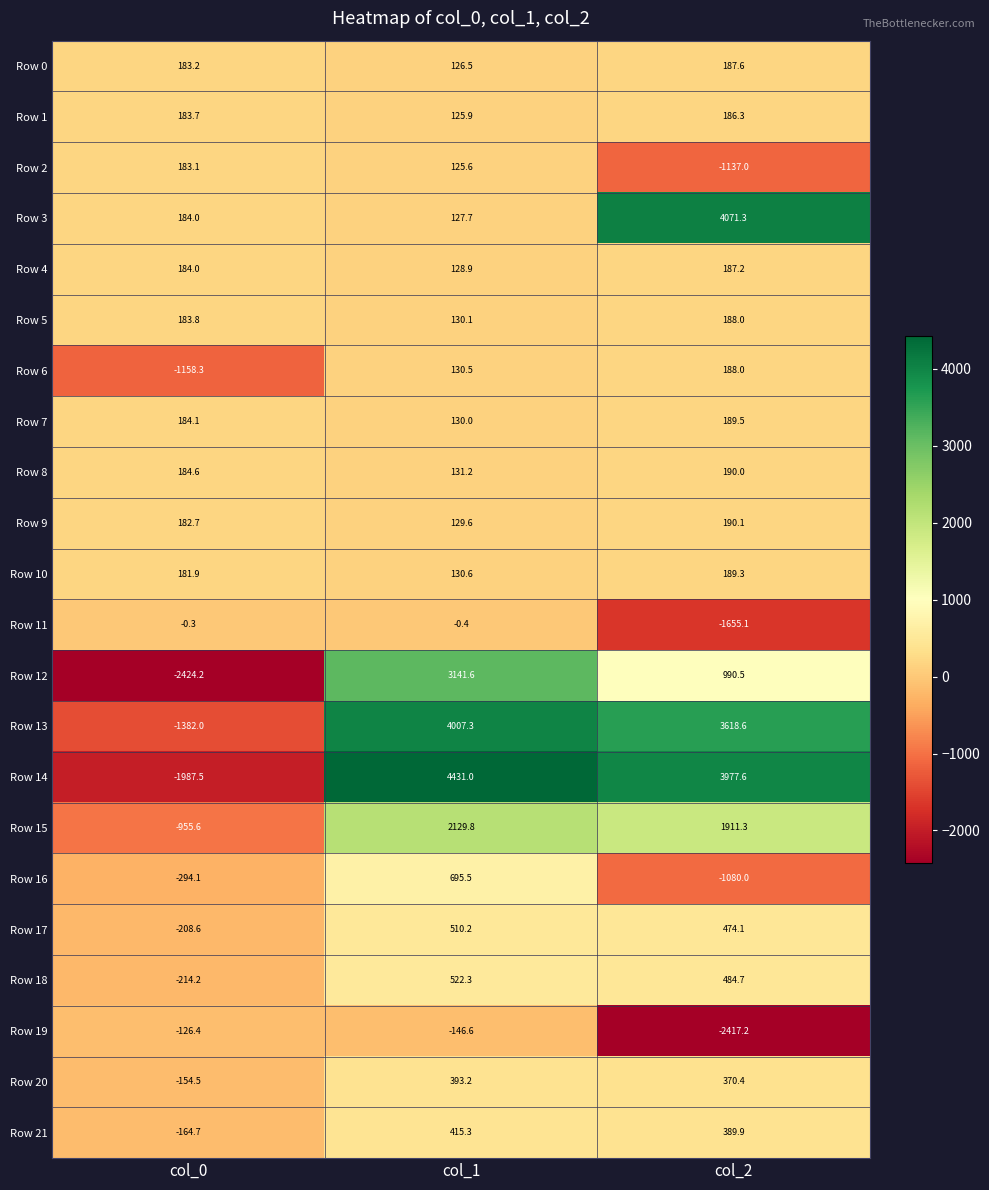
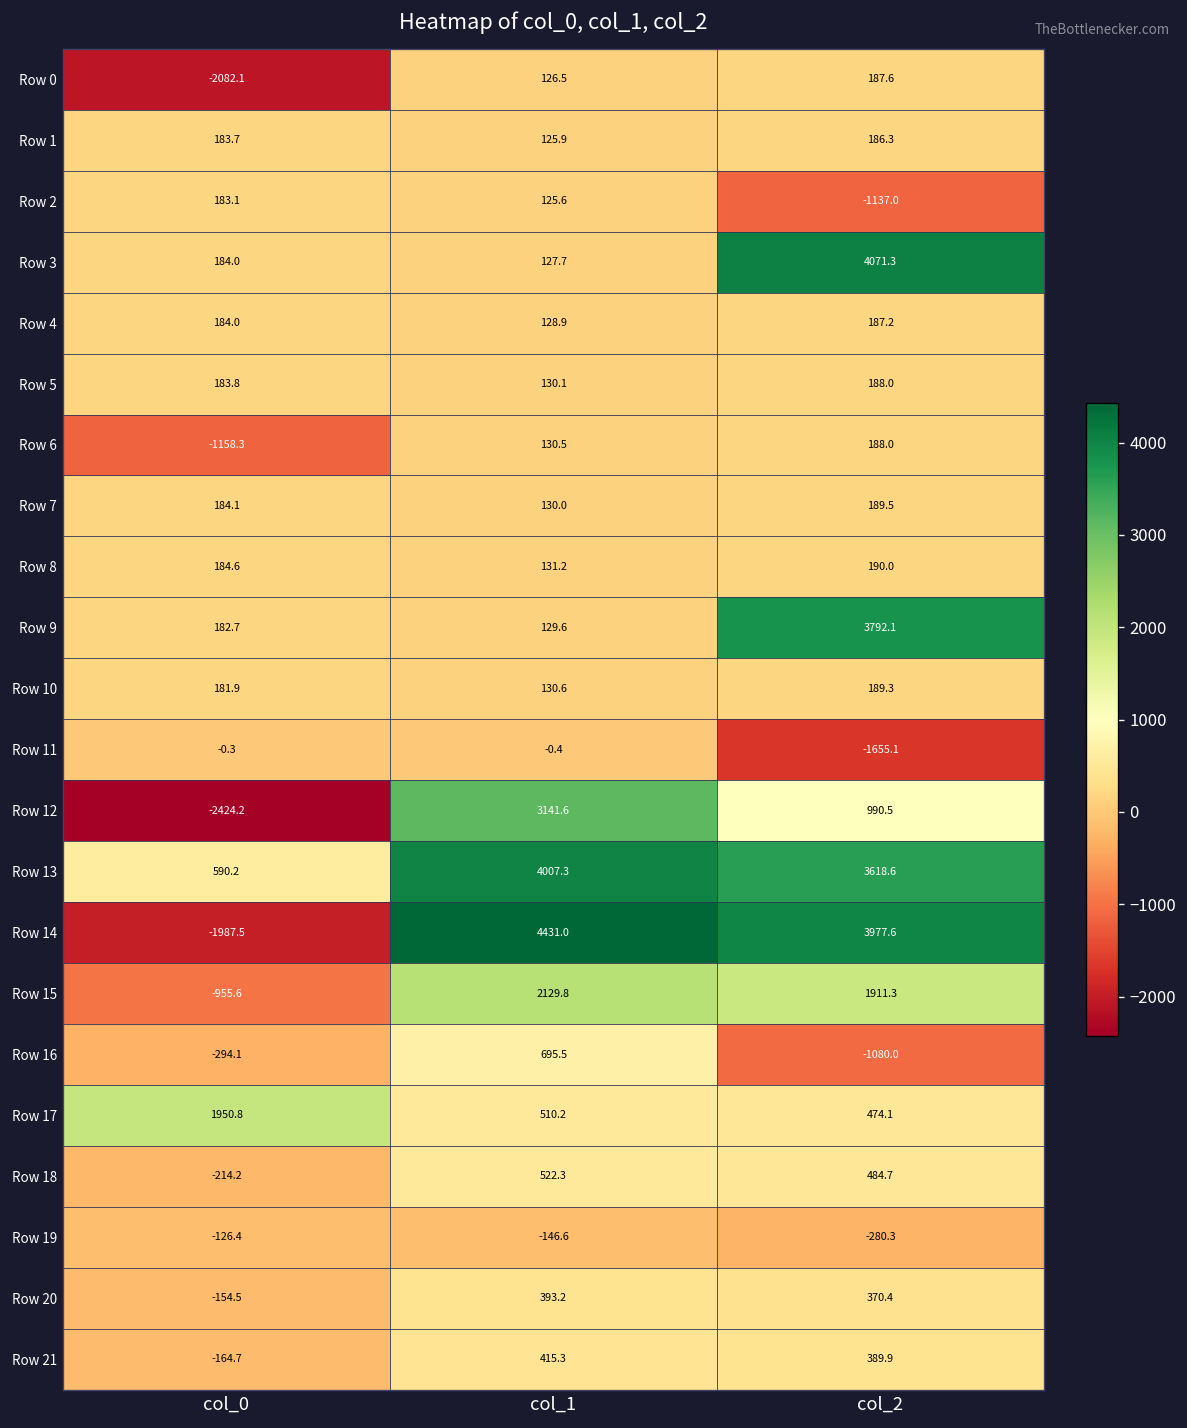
  {
    "Row 0": {
-     "col_0": 183.2,
+     "col_0": -2082.1,
      "col_1": 126.5,
      "col_2": 187.6
    },
    "Row 1": {
      "col_0": 183.7,
      "col_1": 125.9,
      "col_2": 186.3
    },
    "Row 2": {
      "col_0": 183.1,
      "col_1": 125.6,
      "col_2": -1137.0
    },
    "Row 3": {
      "col_0": 184.0,
      "col_1": 127.7,
      "col_2": 4071.3
    },
    "Row 4": {
      "col_0": 184.0,
      "col_1": 128.9,
      "col_2": 187.2
    },
    "Row 5": {
      "col_0": 183.8,
      "col_1": 130.1,
      "col_2": 188.0
    },
    "Row 6": {
      "col_0": -1158.3,
      "col_1": 130.5,
      "col_2": 188.0
    },
    "Row 7": {
      "col_0": 184.1,
      "col_1": 130.0,
      "col_2": 189.5
    },
    "Row 8": {
      "col_0": 184.6,
      "col_1": 131.2,
      "col_2": 190.0
    },
    "Row 9": {
      "col_0": 182.7,
      "col_1": 129.6,
-     "col_2": 190.1
+     "col_2": 3792.1
    },
    "Row 10": {
      "col_0": 181.9,
      "col_1": 130.6,
      "col_2": 189.3
    },
    "Row 11": {
      "col_0": -0.3,
      "col_1": -0.4,
      "col_2": -1655.1
    },
    "Row 12": {
      "col_0": -2424.2,
      "col_1": 3141.6,
      "col_2": 990.5
    },
    "Row 13": {
-     "col_0": -1382.0,
+     "col_0": 590.2,
      "col_1": 4007.3,
      "col_2": 3618.6
    },
    "Row 14": {
      "col_0": -1987.5,
      "col_1": 4431.0,
      "col_2": 3977.6
    },
    "Row 15": {
      "col_0": -955.6,
      "col_1": 2129.8,
      "col_2": 1911.3
    },
    "Row 16": {
      "col_0": -294.1,
      "col_1": 695.5,
      "col_2": -1080.0
    },
    "Row 17": {
-     "col_0": -208.6,
+     "col_0": 1950.8,
      "col_1": 510.2,
      "col_2": 474.1
    },
    "Row 18": {
      "col_0": -214.2,
      "col_1": 522.3,
      "col_2": 484.7
    },
    "Row 19": {
      "col_0": -126.4,
      "col_1": -146.6,
-     "col_2": -2417.2
+     "col_2": -280.3
    },
    "Row 20": {
      "col_0": -154.5,
      "col_1": 393.2,
      "col_2": 370.4
    },
    "Row 21": {
      "col_0": -164.7,
      "col_1": 415.3,
      "col_2": 389.9
    }
  }
